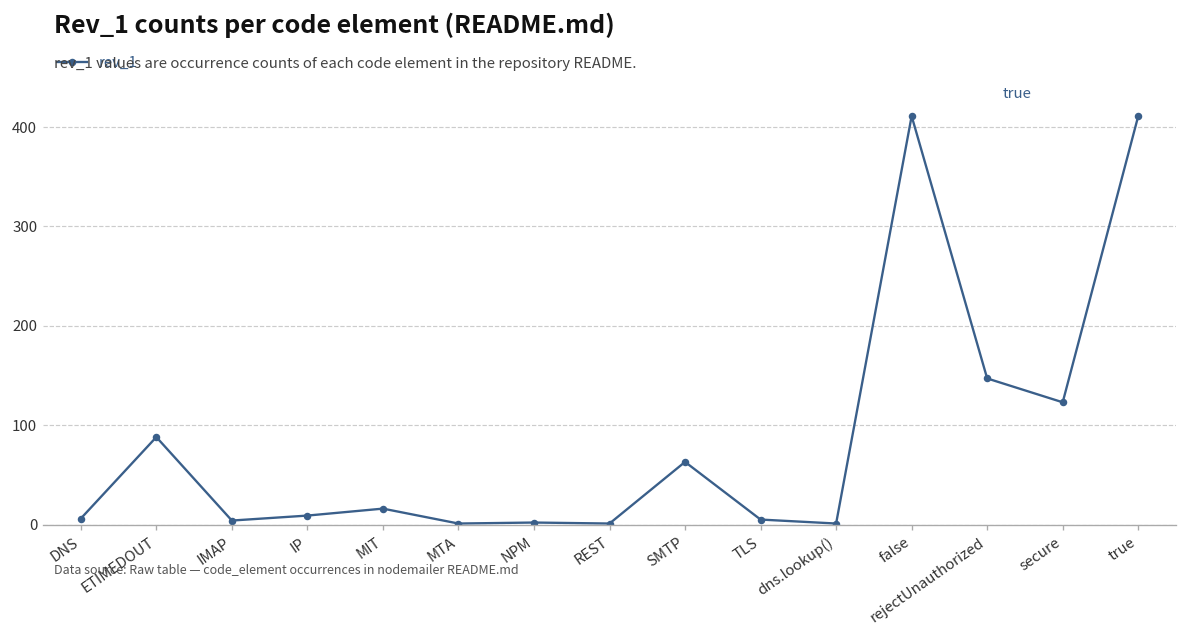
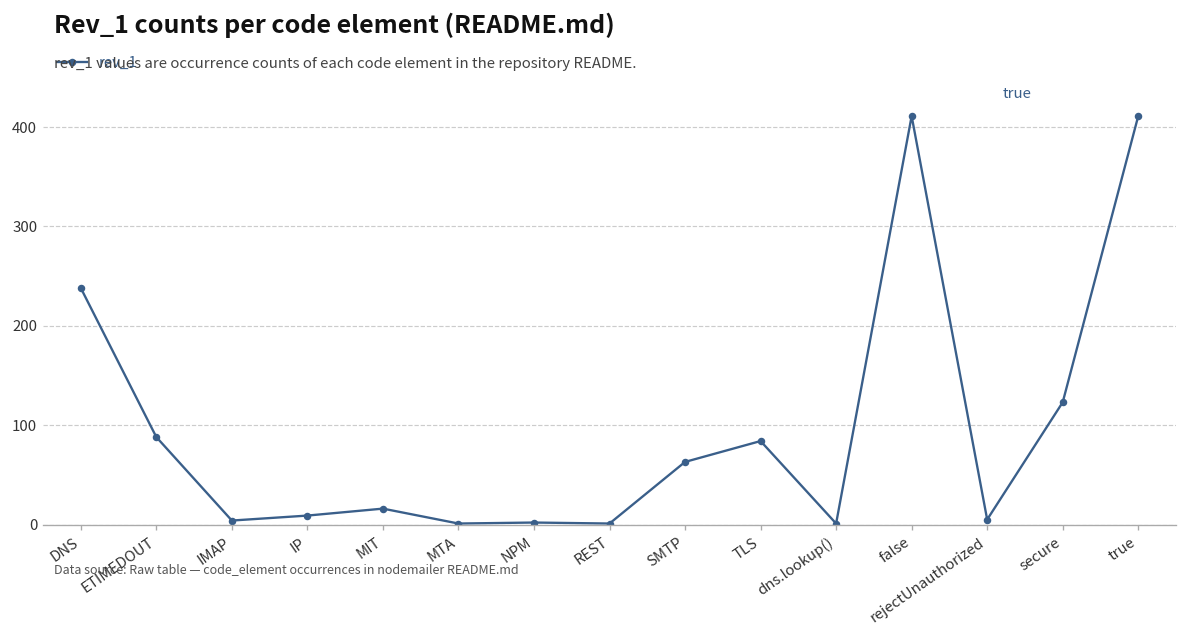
  {
-   "DNS": 10,
+   "DNS": 240,
    "ETIMEDOUT": 90,
    "IMAP": 0,
    "IP": 10,
    "MIT": 20,
    "MTA": 0,
    "NPM": 0,
    "REST": 0,
    "SMTP": 60,
-   "TLS": 10,
+   "TLS": 80,
    "dns.lookup()": 0,
    "false": 410,
-   "rejectUnauthorized": 150,
+   "rejectUnauthorized": 10,
    "secure": 120,
    "true": 410
  }
